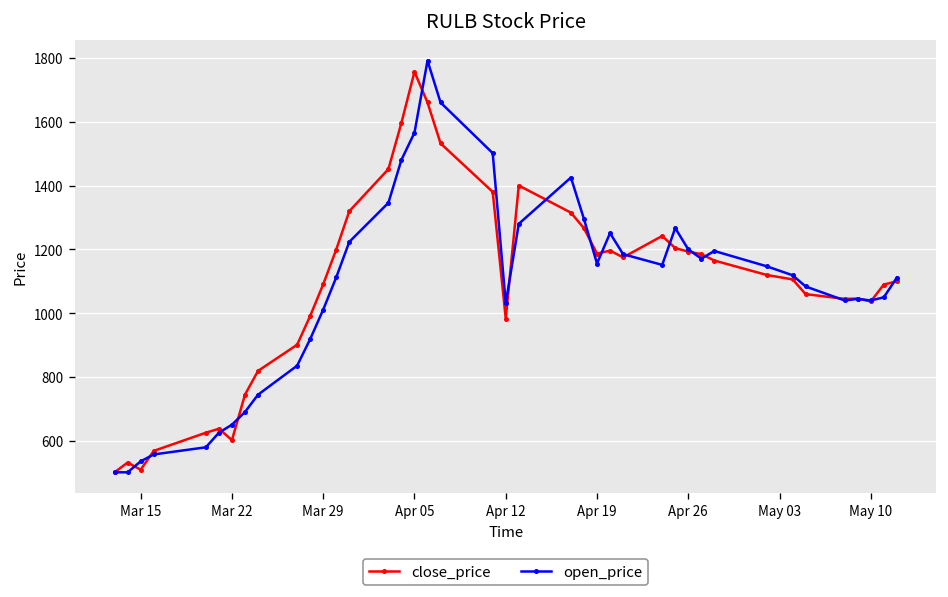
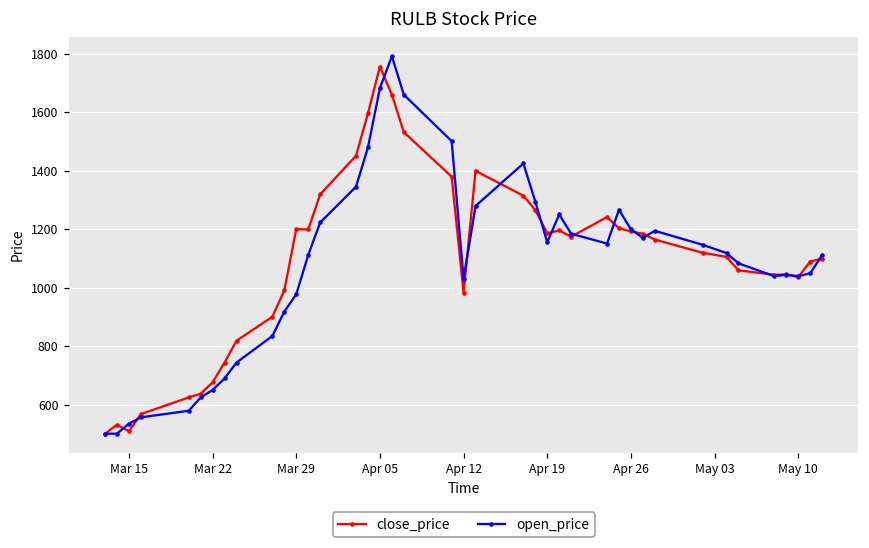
  {
    "close_price": {
      "Mar 15": 510,
-     "Mar 22": 600,
-     "Mar 29": 1090,
+     "Mar 22": 680,
+     "Mar 29": 1200,
      "Apr 05": 1760,
      "Apr 12": 980,
      "Apr 19": 1190
    },
    "open_price": {
      "Mar 15": 540,
      "Mar 22": 650,
-     "Mar 29": 1010,
-     "Apr 05": 1570,
+     "Mar 29": 980,
+     "Apr 05": 1680,
      "Apr 12": 1030,
      "Apr 19": 1160
    }
  }
